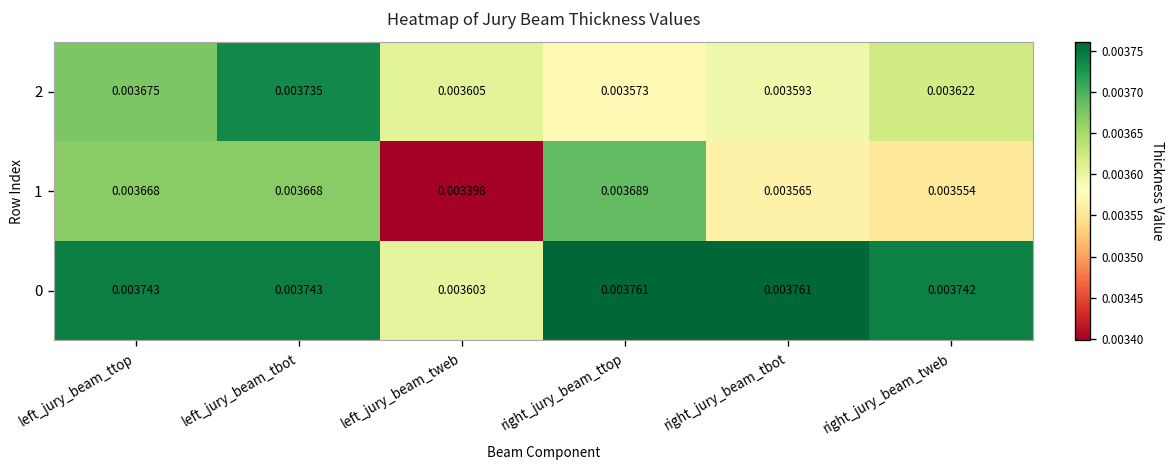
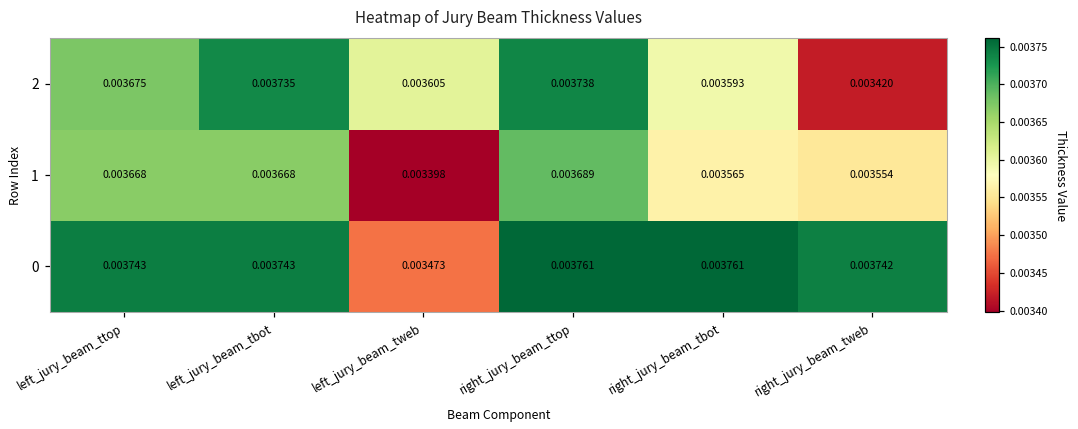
  {
    "2": {
      "left_jury_beam_ttop": 0.003675,
      "left_jury_beam_tbot": 0.003735,
      "left_jury_beam_tweb": 0.003605,
-     "right_jury_beam_ttop": 0.003573,
+     "right_jury_beam_ttop": 0.003738,
      "right_jury_beam_tbot": 0.003593,
-     "right_jury_beam_tweb": 0.003622
+     "right_jury_beam_tweb": 0.003420
    },
    "1": {
      "left_jury_beam_ttop": 0.003668,
      "left_jury_beam_tbot": 0.003668,
      "left_jury_beam_tweb": 0.003398,
      "right_jury_beam_ttop": 0.003689,
      "right_jury_beam_tbot": 0.003565,
      "right_jury_beam_tweb": 0.003554
    },
    "0": {
      "left_jury_beam_ttop": 0.003743,
      "left_jury_beam_tbot": 0.003743,
-     "left_jury_beam_tweb": 0.003603,
+     "left_jury_beam_tweb": 0.003473,
      "right_jury_beam_ttop": 0.003761,
      "right_jury_beam_tbot": 0.003761,
      "right_jury_beam_tweb": 0.003742
    }
  }
